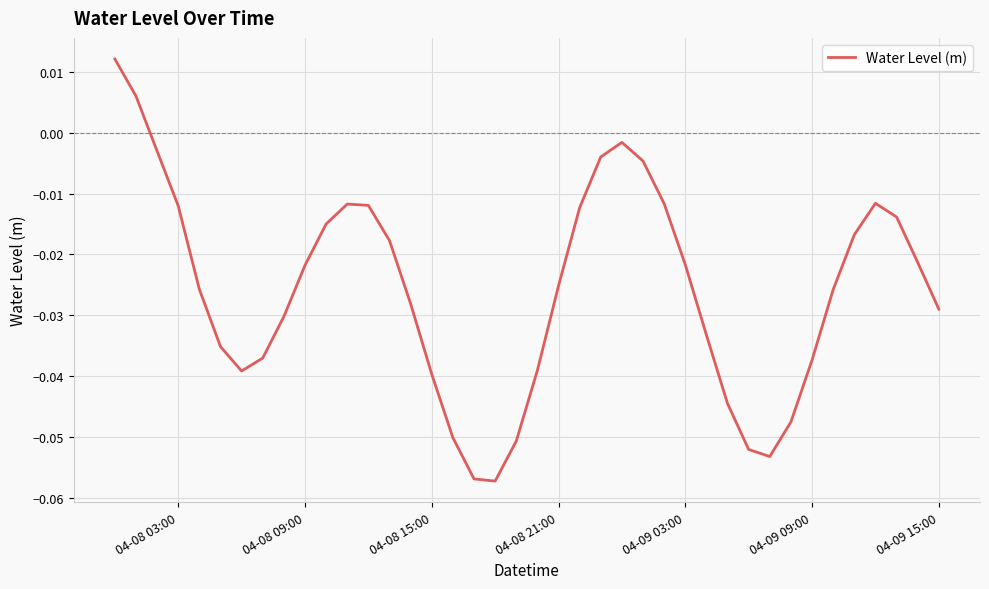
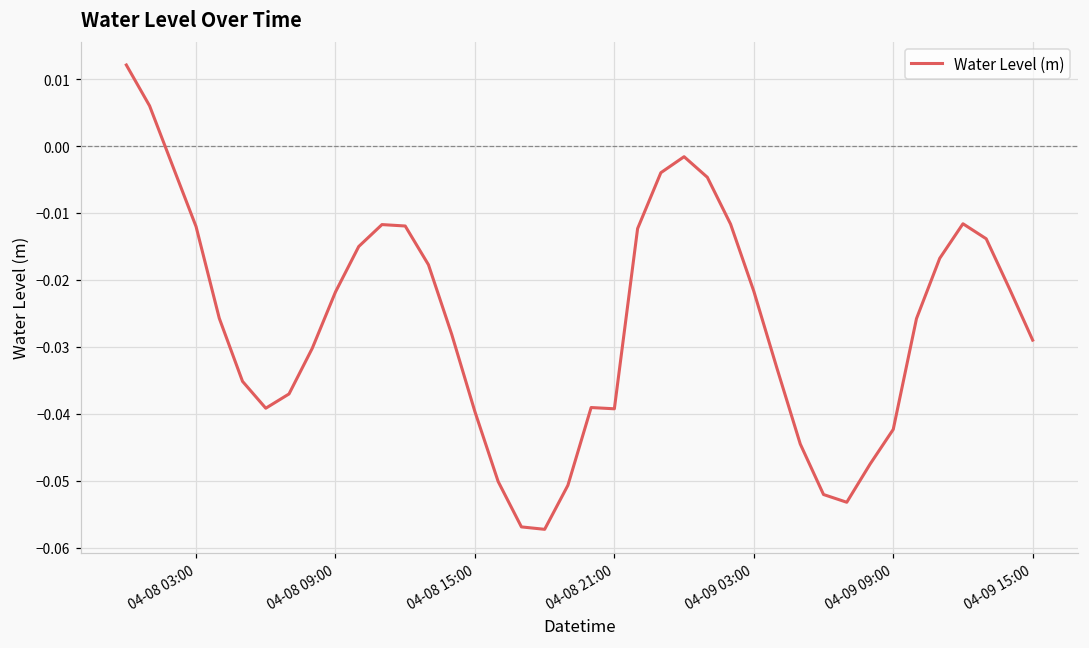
  {
    "04-08 03:00": -0.012,
    "04-08 09:00": -0.022,
    "04-08 15:00": -0.040,
-   "04-08 21:00": -0.025,
+   "04-08 21:00": -0.039,
    "04-09 03:00": -0.022,
-   "04-09 09:00": -0.037,
+   "04-09 09:00": -0.042,
    "04-09 15:00": -0.029
  }
